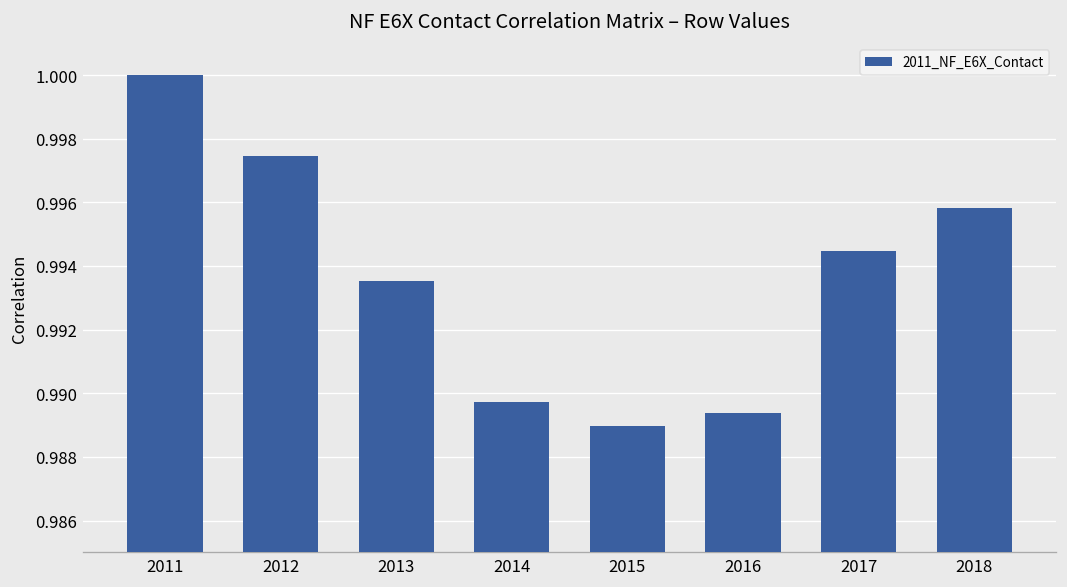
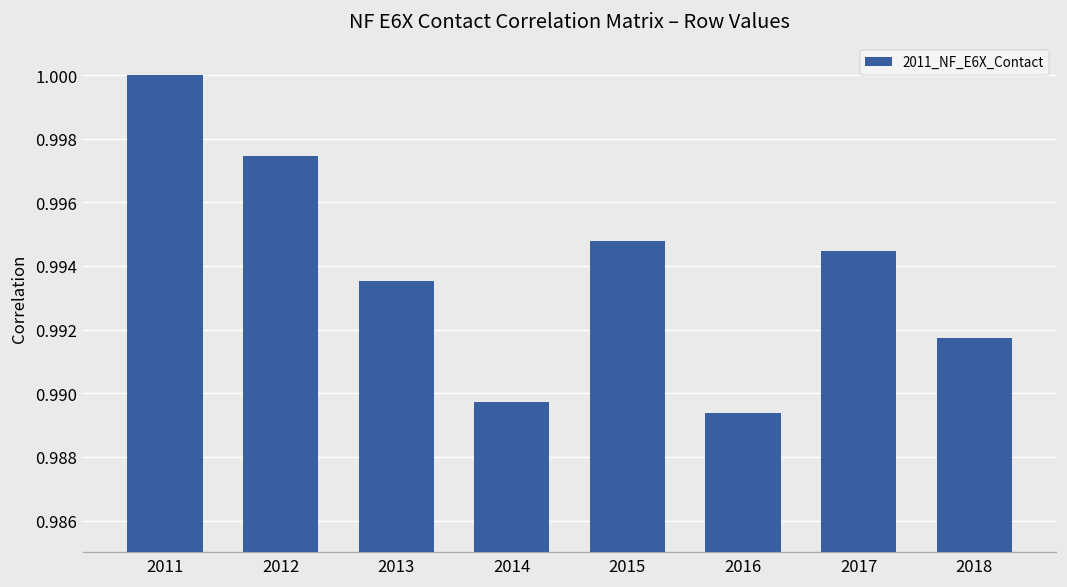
  {
    "2011": 1.0000,
    "2012": 0.9975,
    "2013": 0.9935,
    "2014": 0.9897,
-   "2015": 0.9890,
+   "2015": 0.9948,
    "2016": 0.9894,
    "2017": 0.9945,
-   "2018": 0.9958
+   "2018": 0.9917
  }
